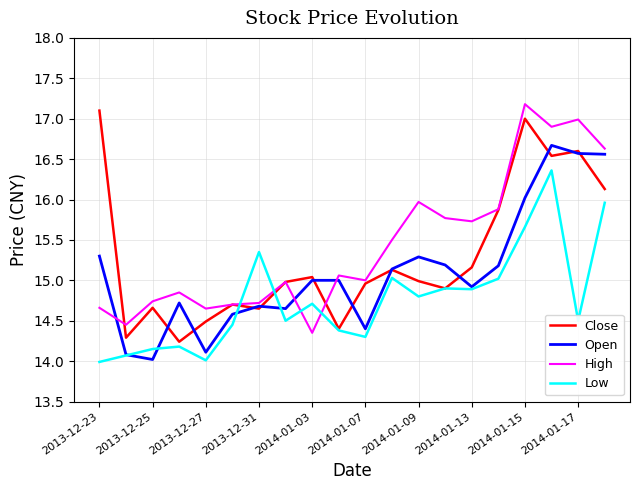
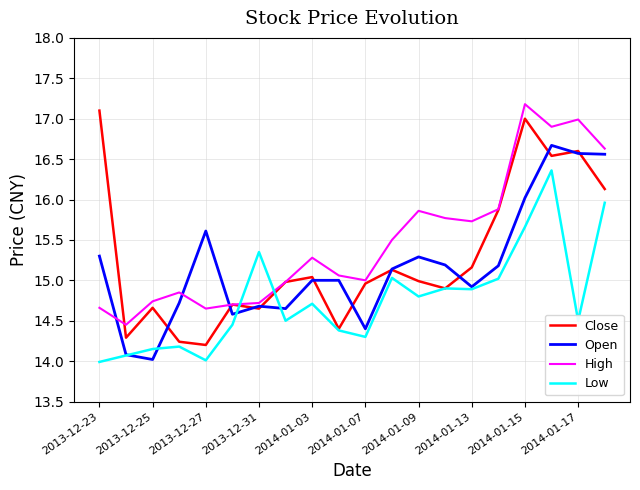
  {
    "Close": {
      "2013-12-23": 17.1,
      "2013-12-25": 14.7,
-     "2013-12-27": 14.5,
+     "2013-12-27": 14.2,
      "2014-01-03": 15.0,
      "2014-01-07": 15.0,
      "2014-01-09": 15.0,
      "2014-01-13": 15.2,
      "2014-01-15": 17.0
    },
    "Open": {
      "2013-12-23": 15.3,
      "2013-12-25": 14.0,
-     "2013-12-27": 14.1,
+     "2013-12-27": 15.6,
      "2014-01-03": 15.0,
      "2014-01-07": 14.4,
      "2014-01-09": 15.3,
      "2014-01-15": 16.0
    },
    "High": {
      "2013-12-23": 14.7,
      "2013-12-25": 14.7,
      "2013-12-27": 14.7,
      "2013-12-31": 14.7,
-     "2014-01-03": 14.4,
+     "2014-01-03": 15.3,
      "2014-01-07": 15.0,
-     "2014-01-09": 16.0,
+     "2014-01-09": 15.9,
      "2014-01-13": 15.7,
      "2014-01-15": 17.2,
      "2014-01-17": 17.0
    },
    "Low": {
      "2013-12-23": 14.0,
      "2013-12-25": 14.2,
      "2013-12-27": 14.0,
      "2013-12-31": 15.4,
      "2014-01-03": 14.7,
      "2014-01-07": 14.3,
      "2014-01-09": 14.8,
      "2014-01-15": 15.7
    }
  }
